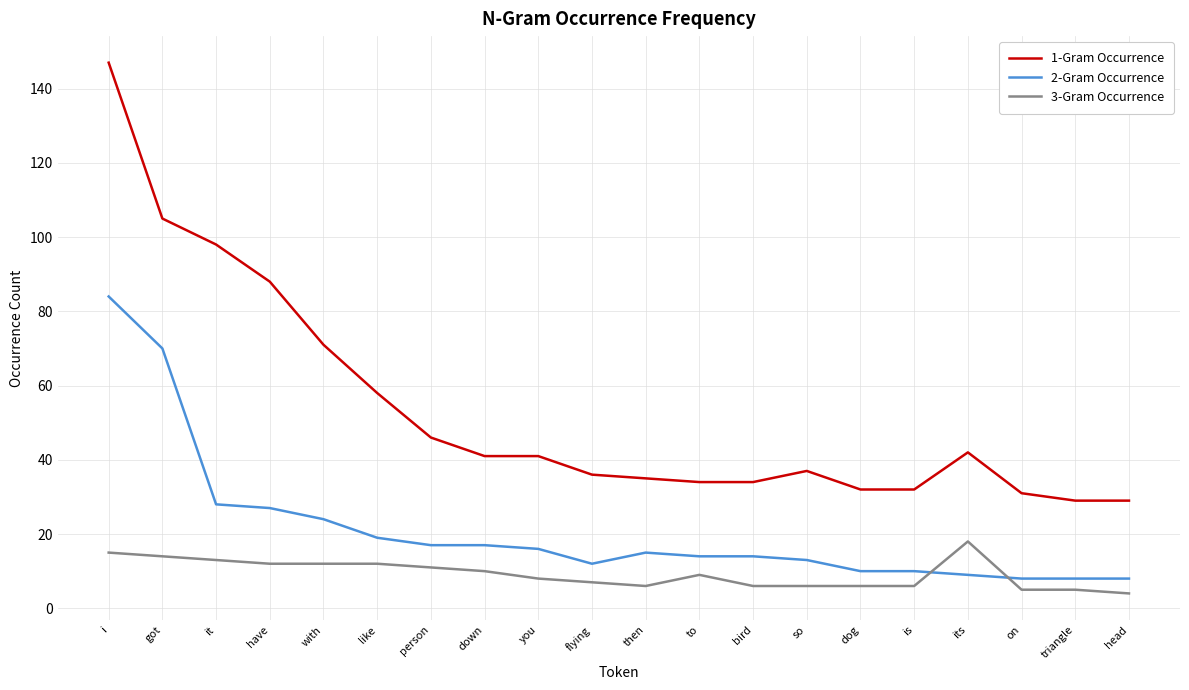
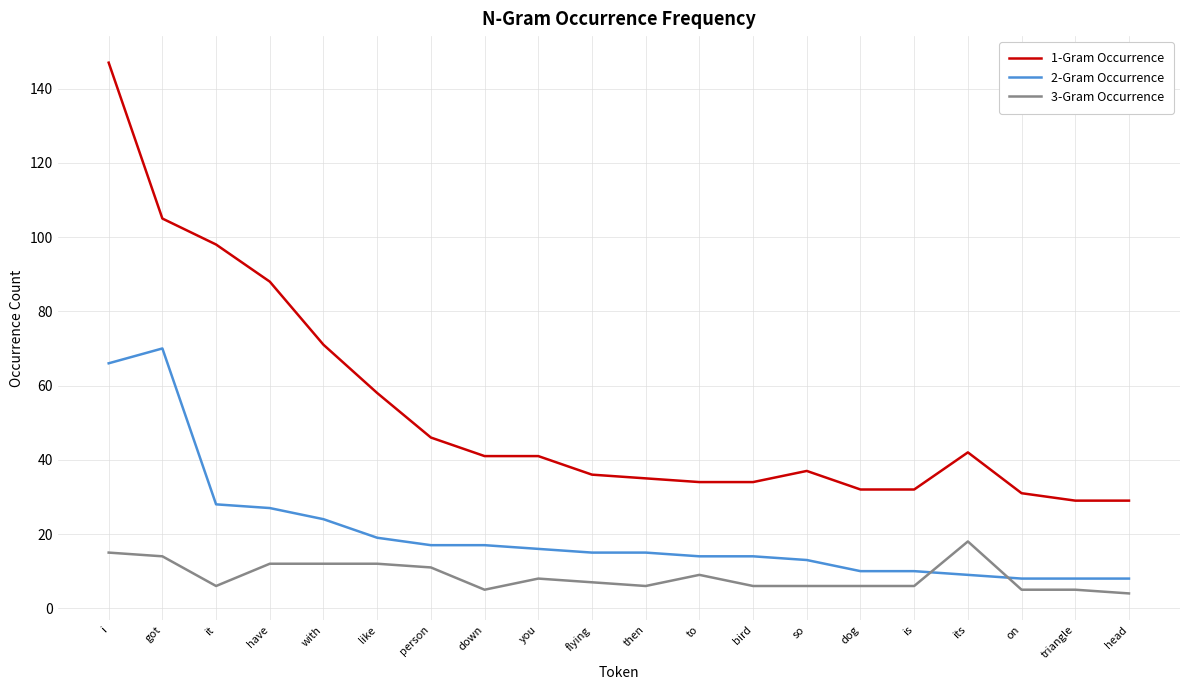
  {
    "1-Gram Occurrence": {
      "i": 147,
      "got": 105,
      "it": 98,
      "have": 88,
      "with": 71,
      "like": 58,
      "person": 46,
      "down": 41,
      "you": 41,
      "flying": 36,
      "then": 35,
      "to": 34,
      "bird": 34,
      "so": 37,
      "dog": 32,
      "is": 32,
      "its": 42,
      "on": 31,
      "triangle": 29,
      "head": 29
    },
    "2-Gram Occurrence": {
-     "i": 84,
+     "i": 66,
      "got": 70,
      "it": 28,
      "have": 27,
      "with": 24,
      "like": 19,
      "person": 17,
      "down": 17,
      "you": 16,
-     "flying": 12,
+     "flying": 15,
      "then": 15,
      "to": 14,
      "bird": 14,
      "so": 13,
      "dog": 10,
      "is": 10,
      "its": 9,
      "on": 8,
      "triangle": 8,
      "head": 8
    },
    "3-Gram Occurrence": {
      "i": 15,
      "got": 14,
-     "it": 13,
+     "it": 6,
      "have": 12,
      "with": 12,
      "like": 12,
      "person": 11,
-     "down": 10,
+     "down": 5,
      "you": 8,
      "flying": 7,
      "then": 6,
      "to": 9,
      "bird": 6,
      "so": 6,
      "dog": 6,
      "is": 6,
      "its": 18,
      "on": 5,
      "triangle": 5,
      "head": 4
    }
  }
